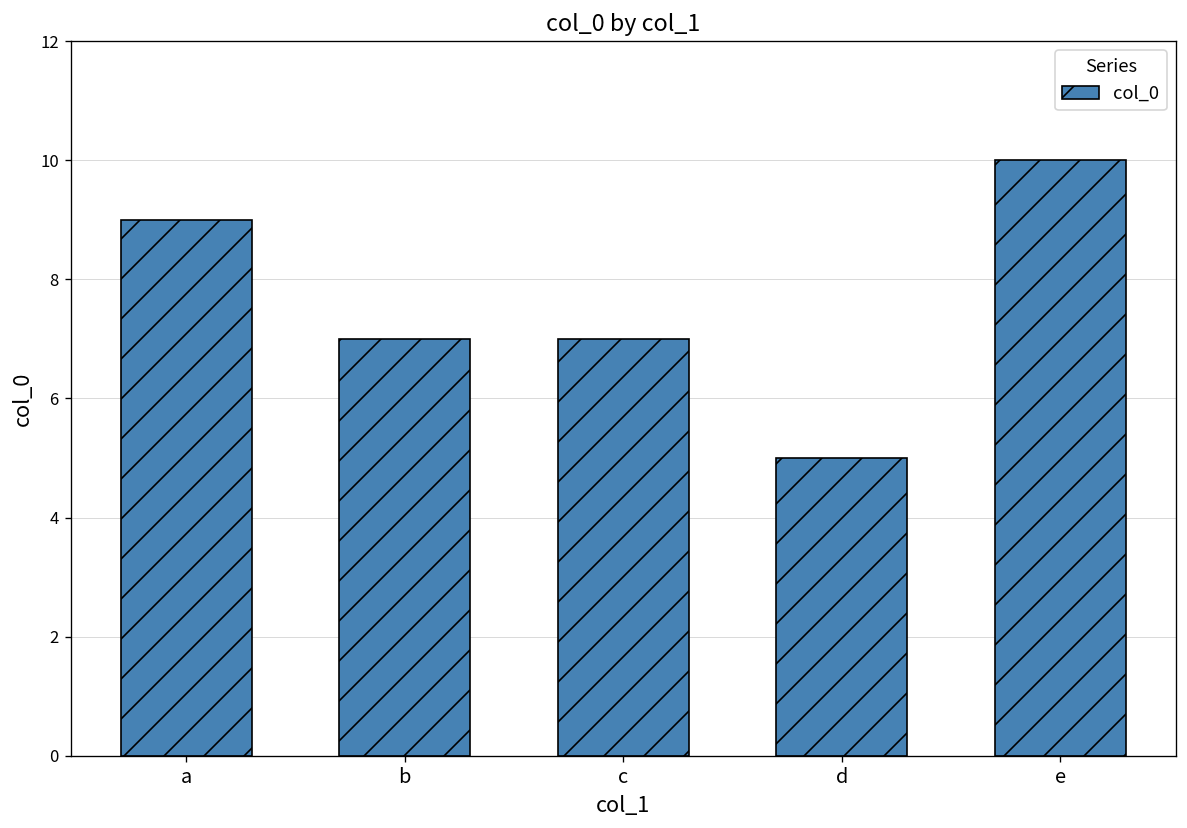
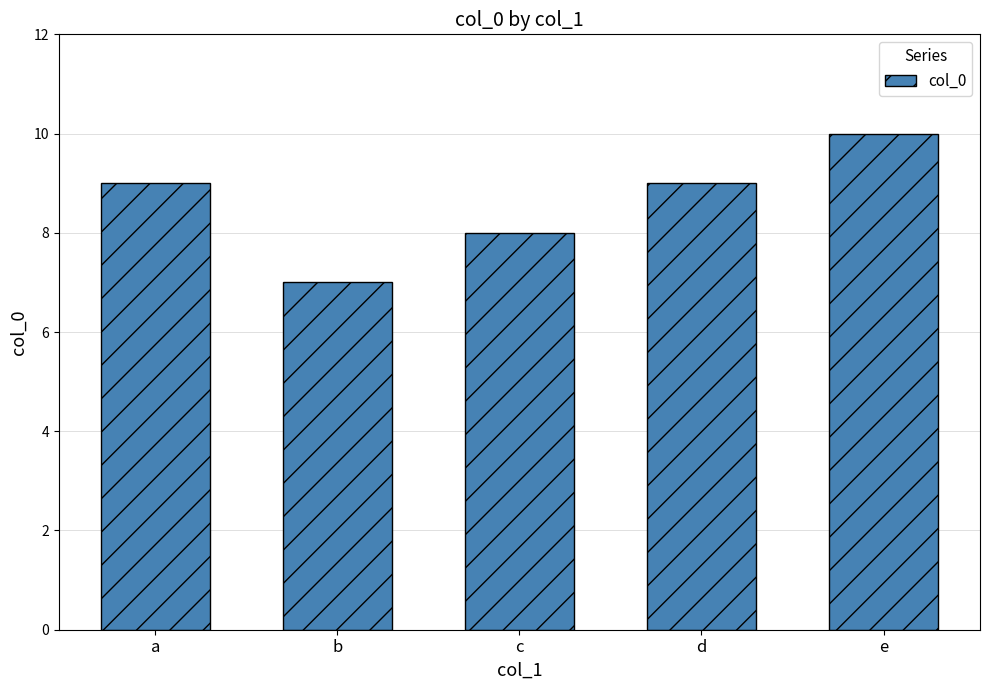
  {
    "a": 9,
    "b": 7,
-   "c": 7,
-   "d": 5,
+   "c": 8,
+   "d": 9,
    "e": 10
  }
